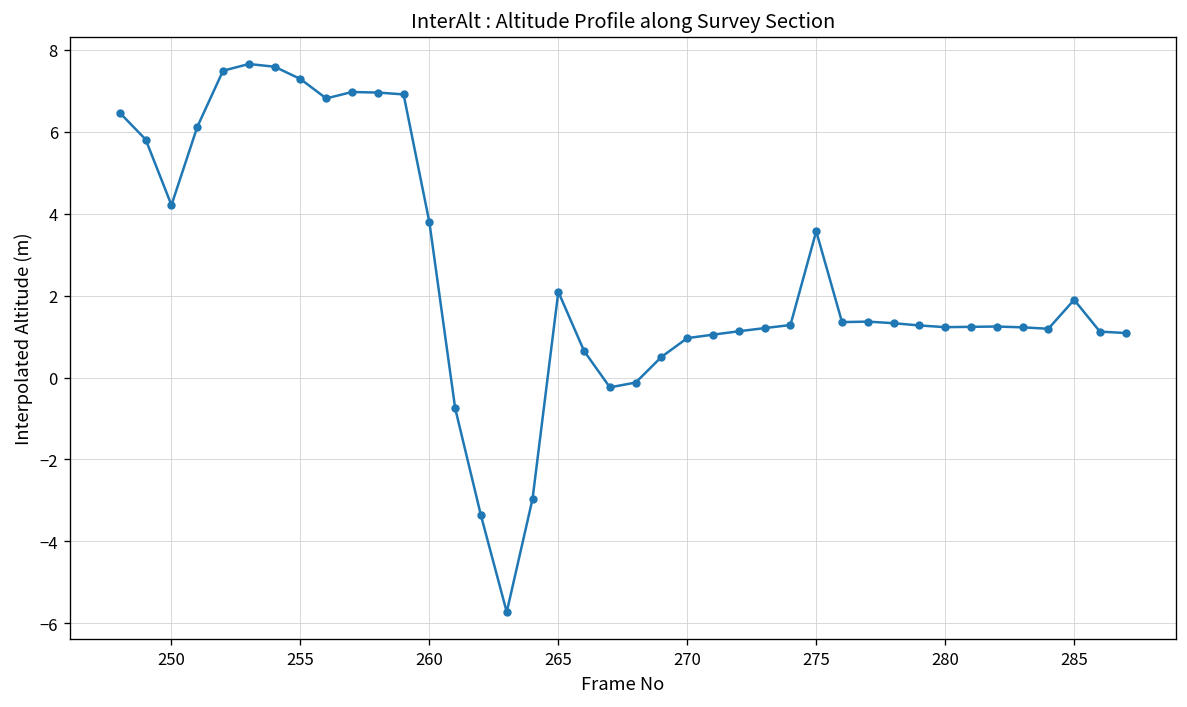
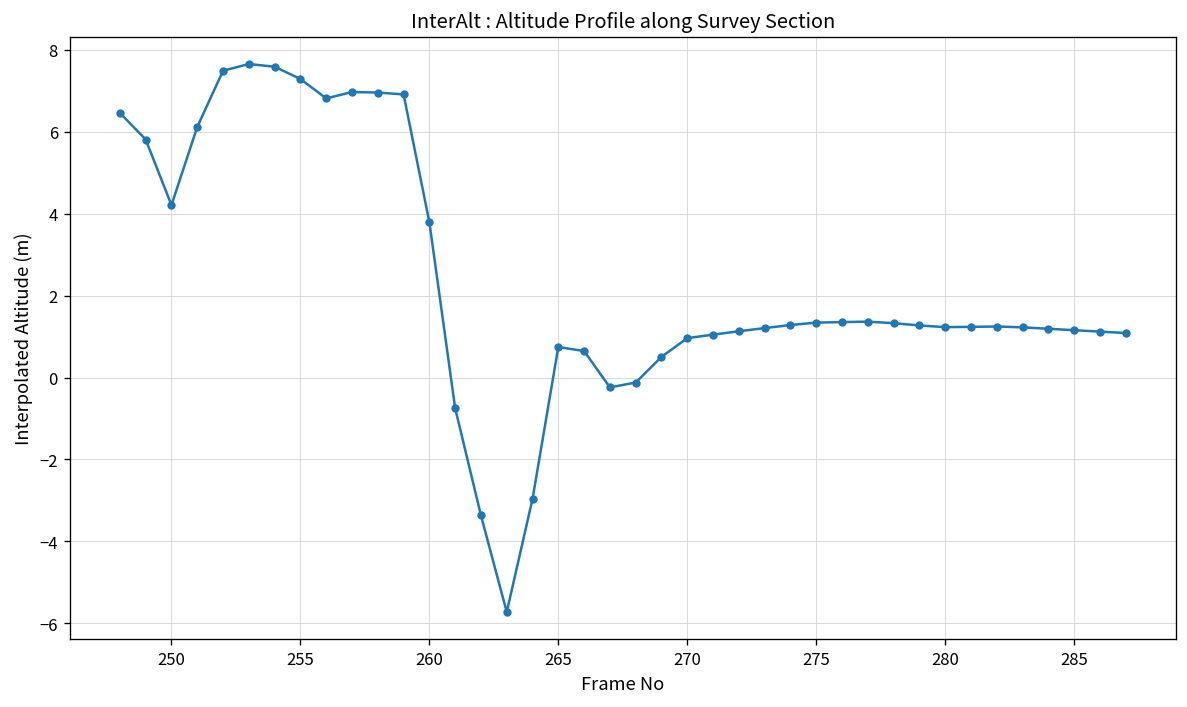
  {
    "250": 4.2,
    "255": 7.3,
    "260": 3.8,
-   "265": 2.1,
+   "265": 0.7,
    "270": 1.0,
-   "275": 3.6,
+   "275": 1.3,
    "280": 1.2,
-   "285": 1.9
+   "285": 1.2
  }
